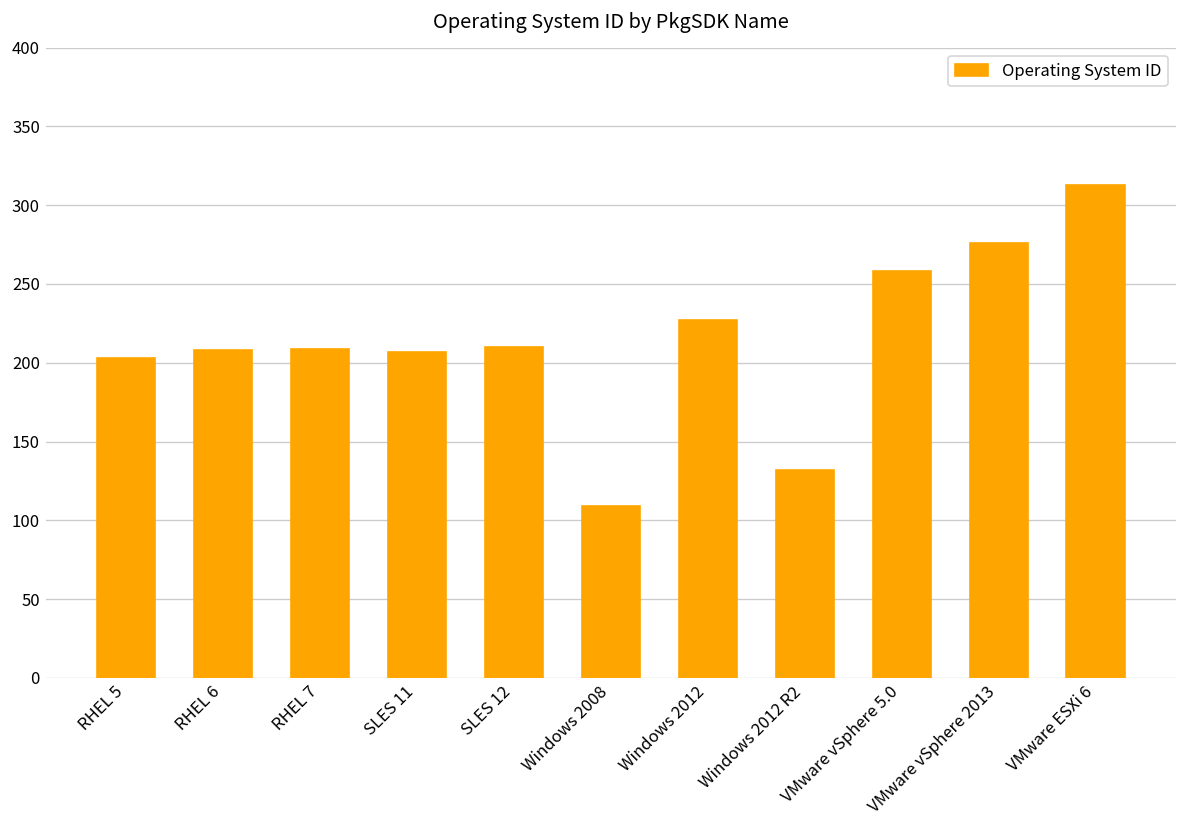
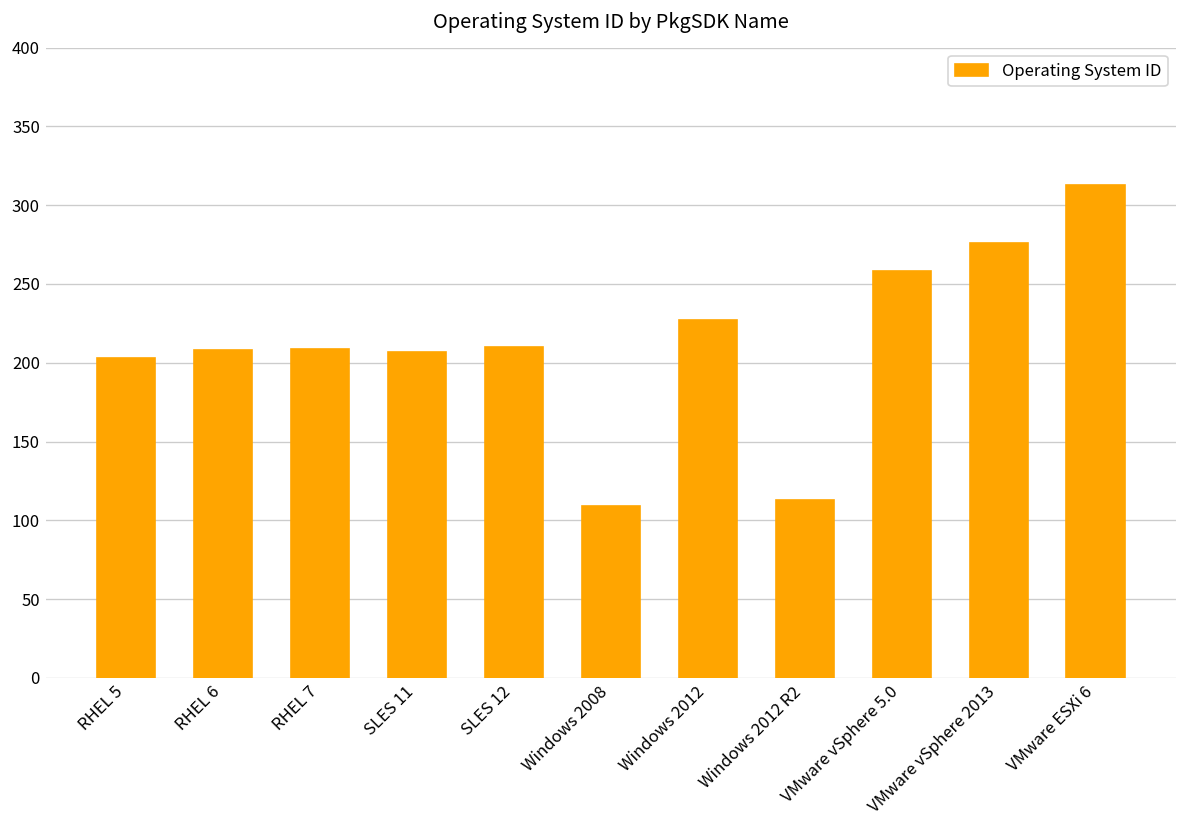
  {
    "RHEL 5": 203,
    "RHEL 6": 208,
    "RHEL 7": 209,
    "SLES 11": 207,
    "SLES 12": 210,
    "Windows 2008": 109,
    "Windows 2012": 227,
-   "Windows 2012 R2": 132,
+   "Windows 2012 R2": 113,
    "VMware vSphere 5.0": 258,
    "VMware vSphere 2013": 276,
    "VMware ESXi 6": 313
  }
